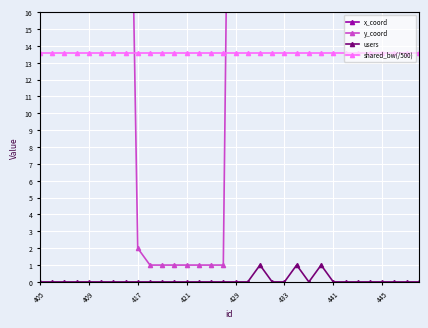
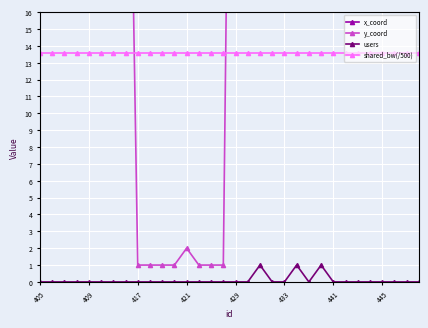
  {
    "y_coord": {
-     "417": 2,
-     "421": 1
+     "417": 1,
+     "421": 2
    },
    "users": {
      "405": 0,
      "409": 0,
      "417": 0,
      "421": 0,
      "429": 0,
      "433": 0,
      "441": 0,
      "445": 0
    },
    "shared_bw(/500)": {
      "405": 13.6,
      "409": 13.6,
      "417": 13.6,
      "421": 13.6,
      "429": 13.6,
      "433": 13.6,
      "441": 13.6
    }
  }
